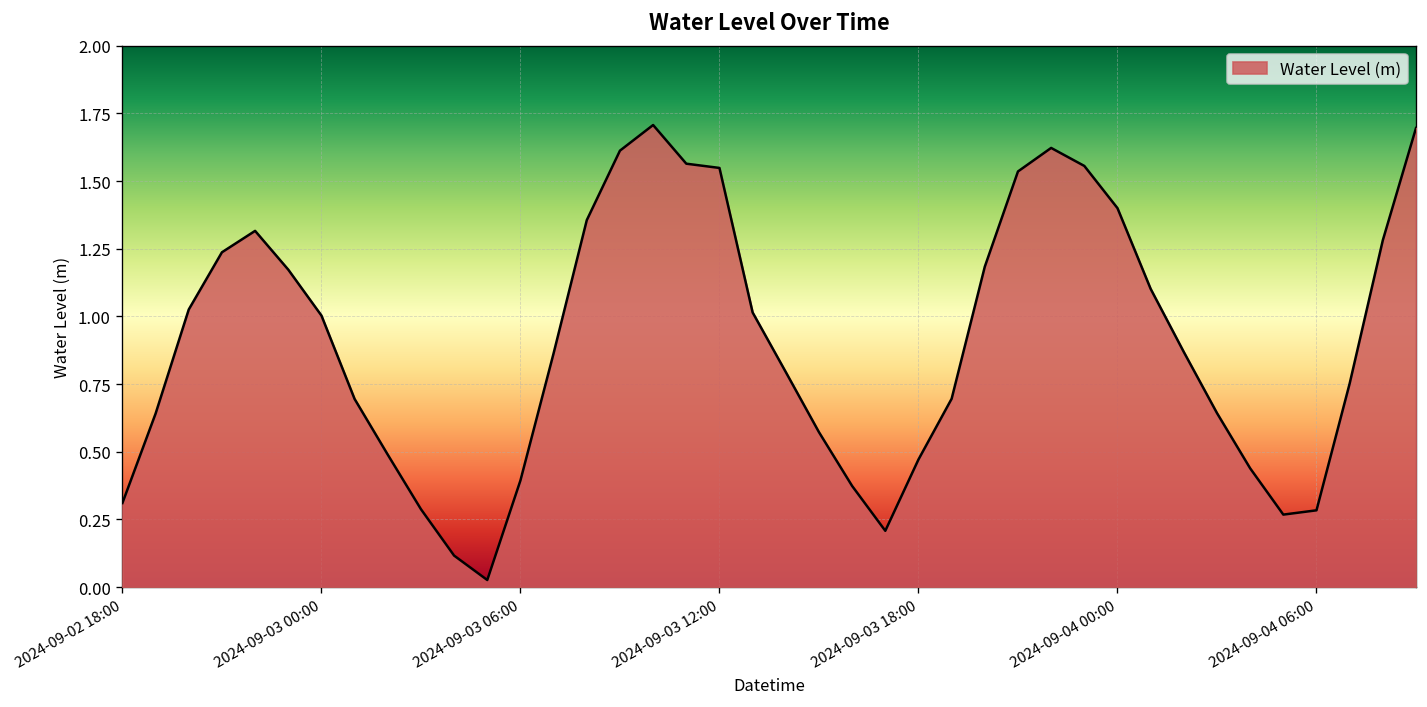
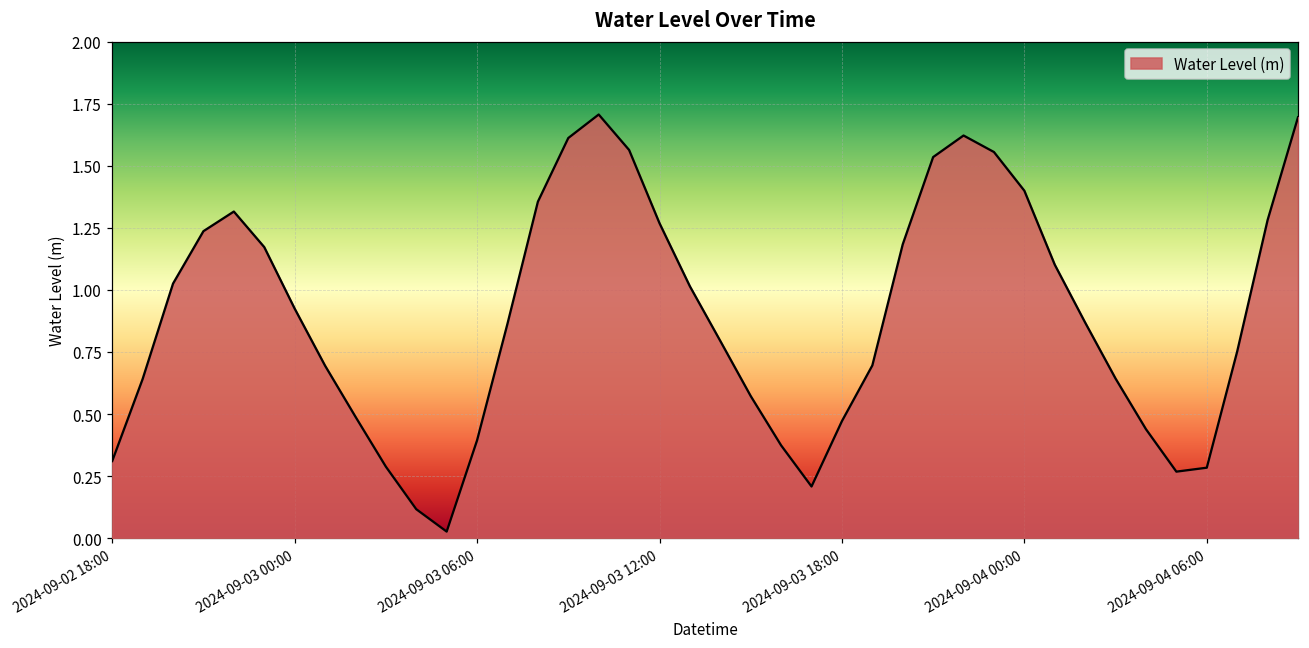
  {
    "2024-09-02 18:00": 0.31,
-   "2024-09-03 00:00": 1.00,
+   "2024-09-03 00:00": 0.92,
    "2024-09-03 06:00": 0.39,
-   "2024-09-03 12:00": 1.55,
+   "2024-09-03 12:00": 1.27,
    "2024-09-03 18:00": 0.47,
    "2024-09-04 00:00": 1.40,
    "2024-09-04 06:00": 0.28
  }
